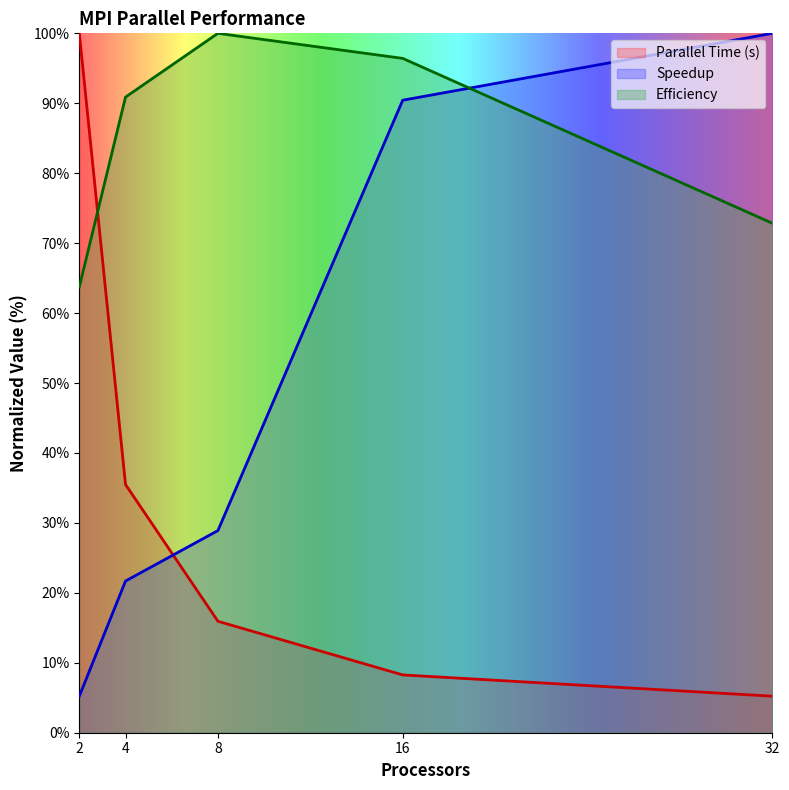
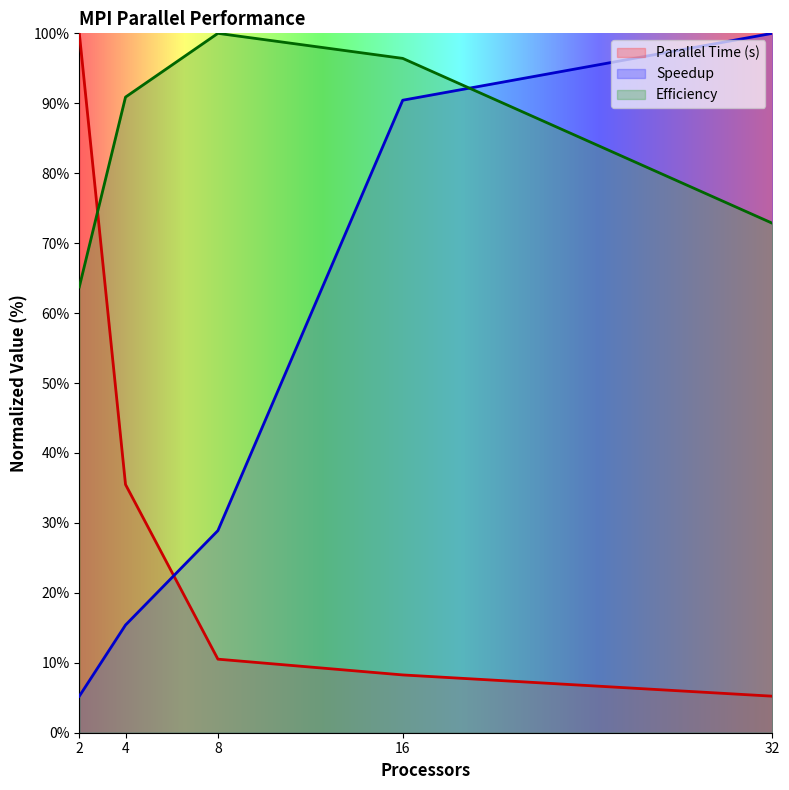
  {
    "Parallel Time (s)": {
      "2": "100%",
      "4": "35%",
-     "8": "16%",
+     "8": "11%",
      "16": "8%",
      "32": "5%"
    },
    "Speedup": {
      "2": "5%",
-     "4": "22%",
+     "4": "15%",
      "8": "29%",
      "16": "90%",
      "32": "100%"
    },
    "Efficiency": {
      "2": "64%",
      "4": "91%",
      "8": "100%",
      "16": "96%",
      "32": "73%"
    }
  }
